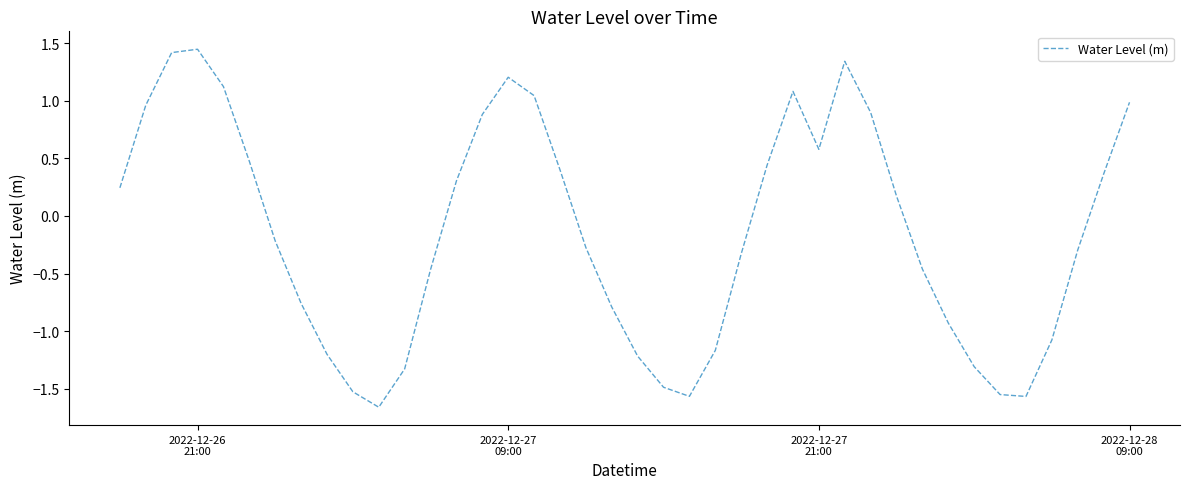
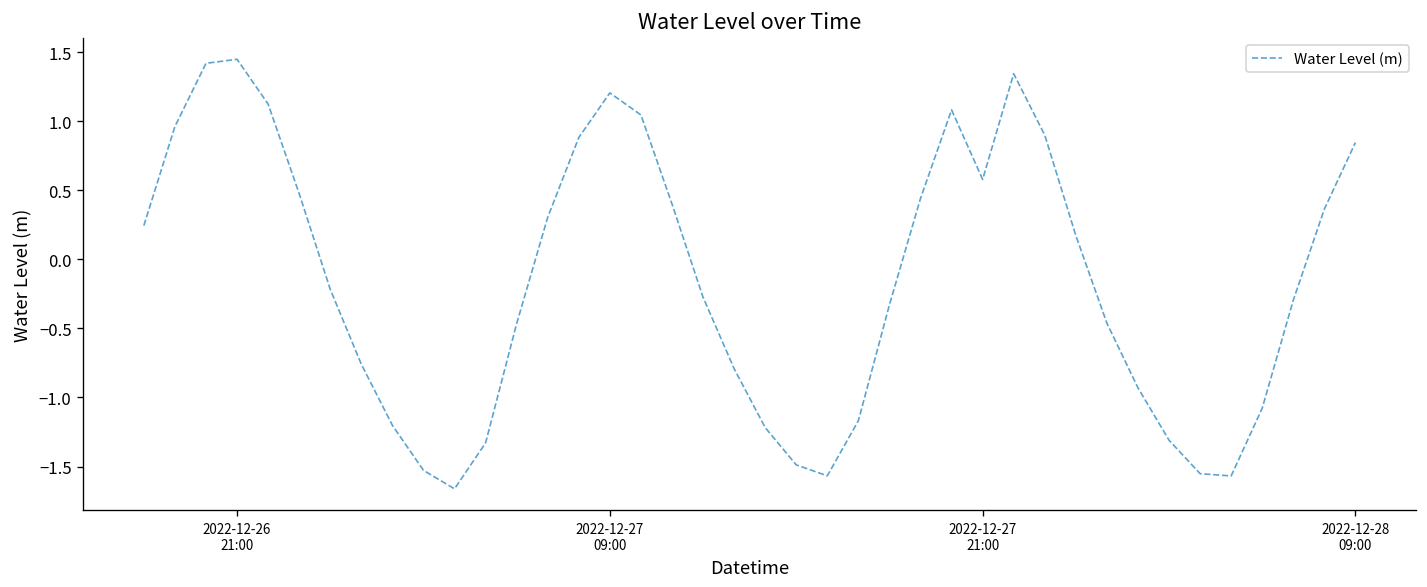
  {
    "2022-12-26 21:00": 1.45,
    "2022-12-27 09:00": 1.21,
    "2022-12-27 21:00": 0.58,
-   "2022-12-28 09:00": 0.99
+   "2022-12-28 09:00": 0.85
  }
